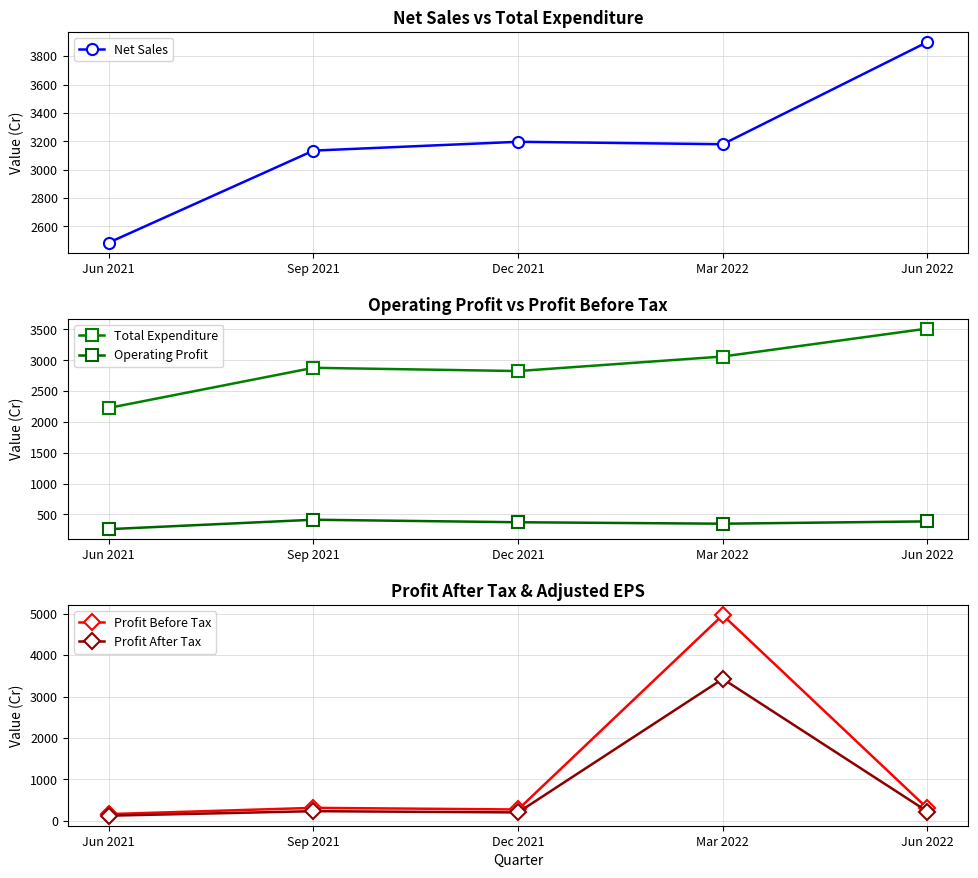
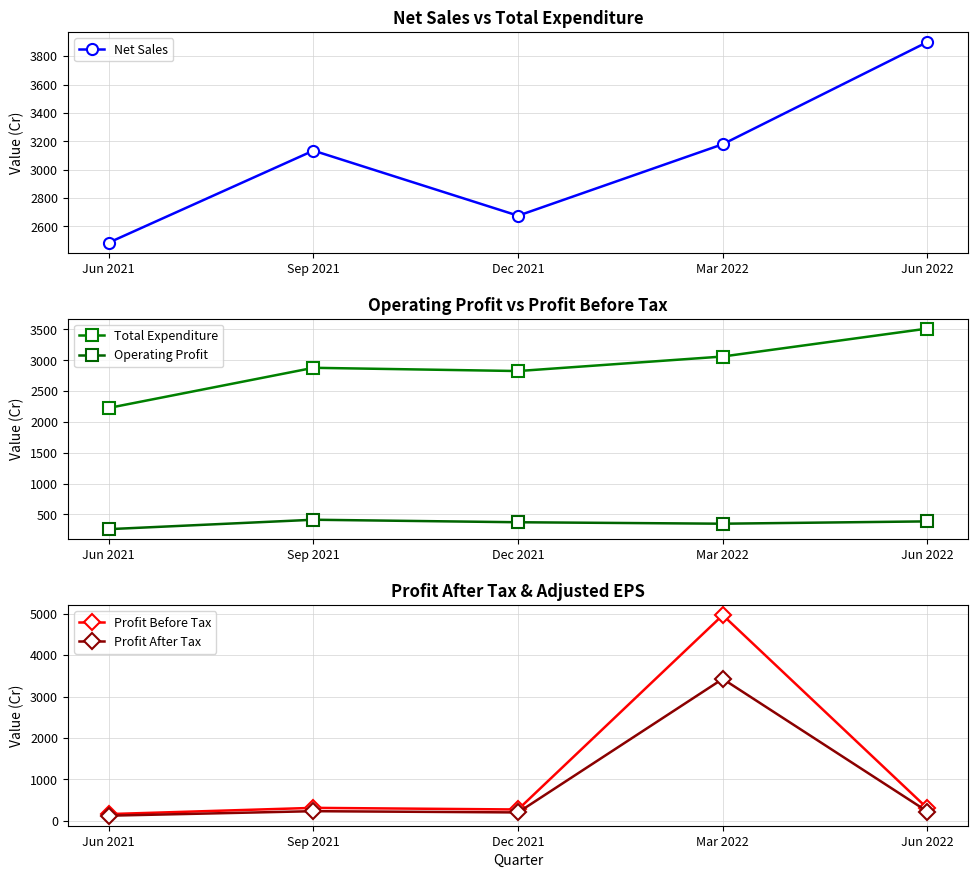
  {
    "Net Sales vs Total Expenditure": {
      "Jun 2021": 2490,
      "Sep 2021": 3130,
-     "Dec 2021": 3200,
+     "Dec 2021": 2680,
      "Mar 2022": 3180,
      "Jun 2022": 3900
    },
    "Profit After Tax & Adjusted EPS": {
      "Profit Before Tax": {
        "Sep 2021": 300,
        "Dec 2021": 300,
        "Mar 2022": 5000,
        "Jun 2022": 300
      },
      "Profit After Tax": {
        "Sep 2021": 200,
        "Dec 2021": 200,
        "Mar 2022": 3400,
        "Jun 2022": 200
      }
    }
  }
